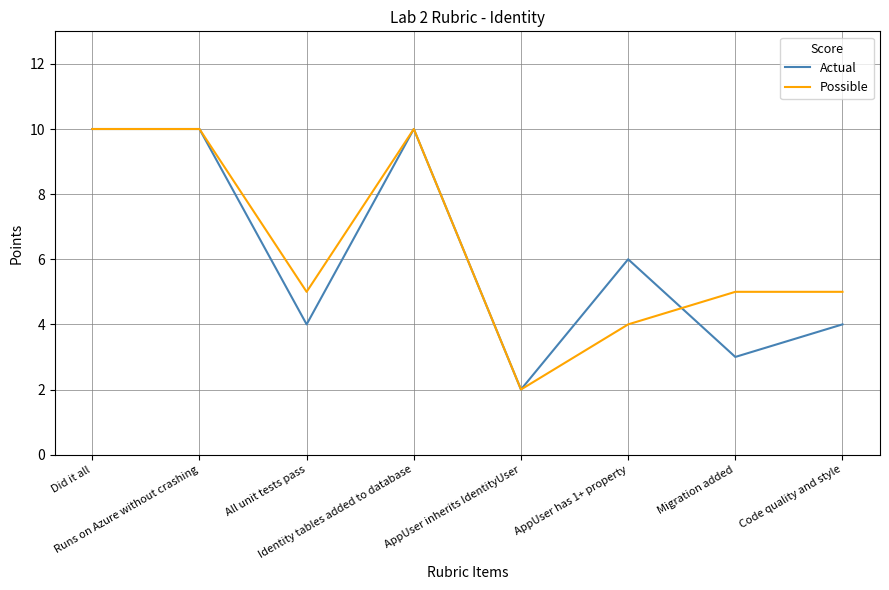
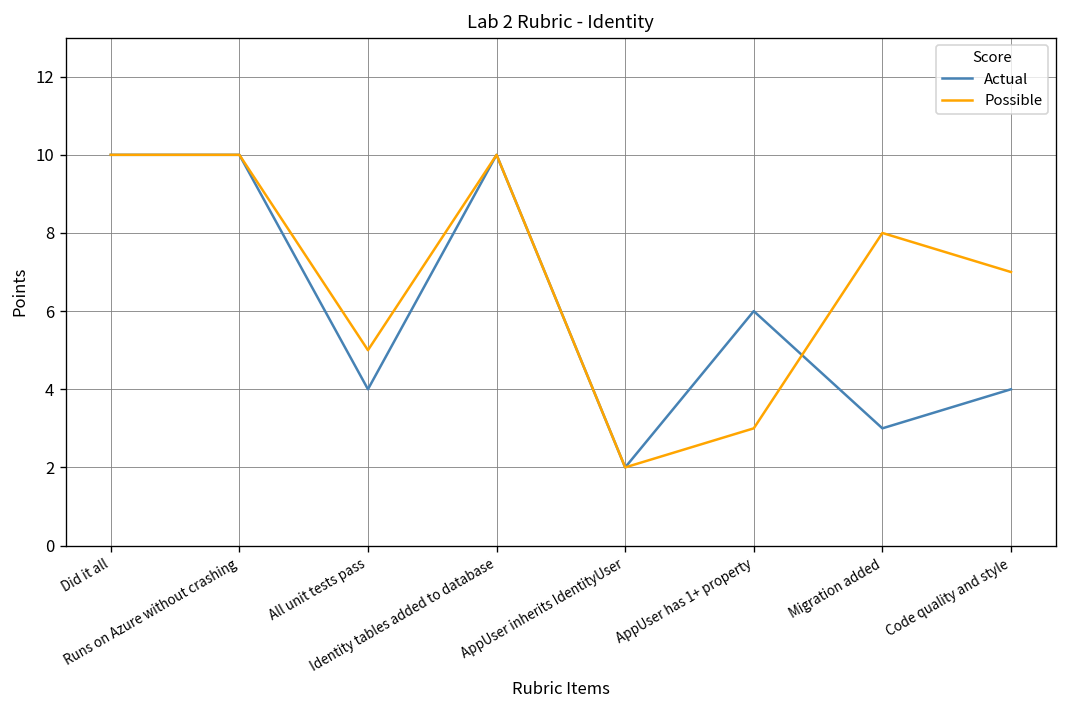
  {
    "Actual": {
      "All unit tests pass": 4,
      "AppUser has 1+ property": 6,
      "Migration added": 3,
      "Code quality and style": 4
    },
    "Possible": {
      "All unit tests pass": 5,
-     "AppUser has 1+ property": 4,
-     "Migration added": 5,
-     "Code quality and style": 5
+     "AppUser has 1+ property": 3,
+     "Migration added": 8,
+     "Code quality and style": 7
    }
  }
